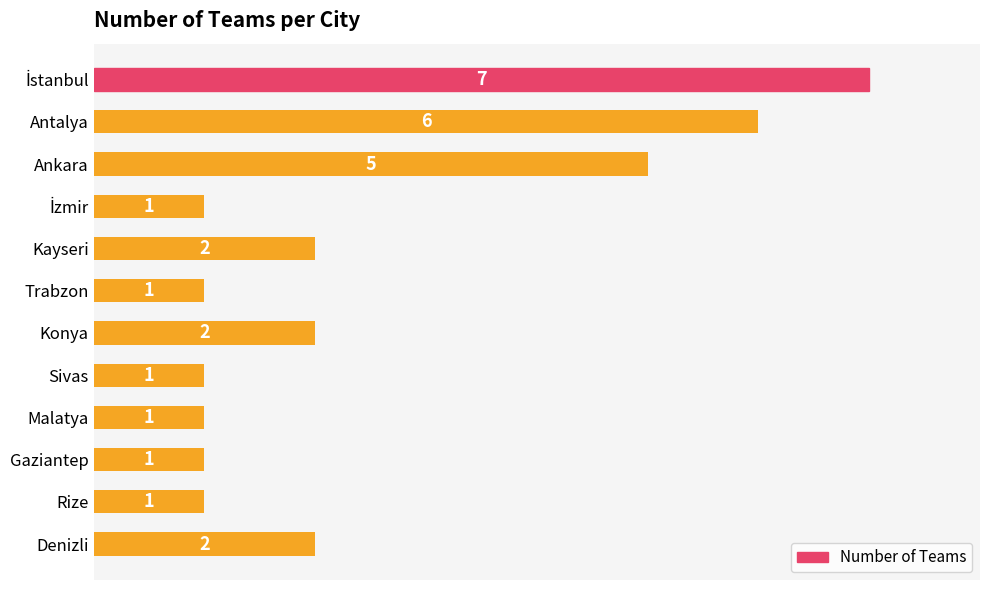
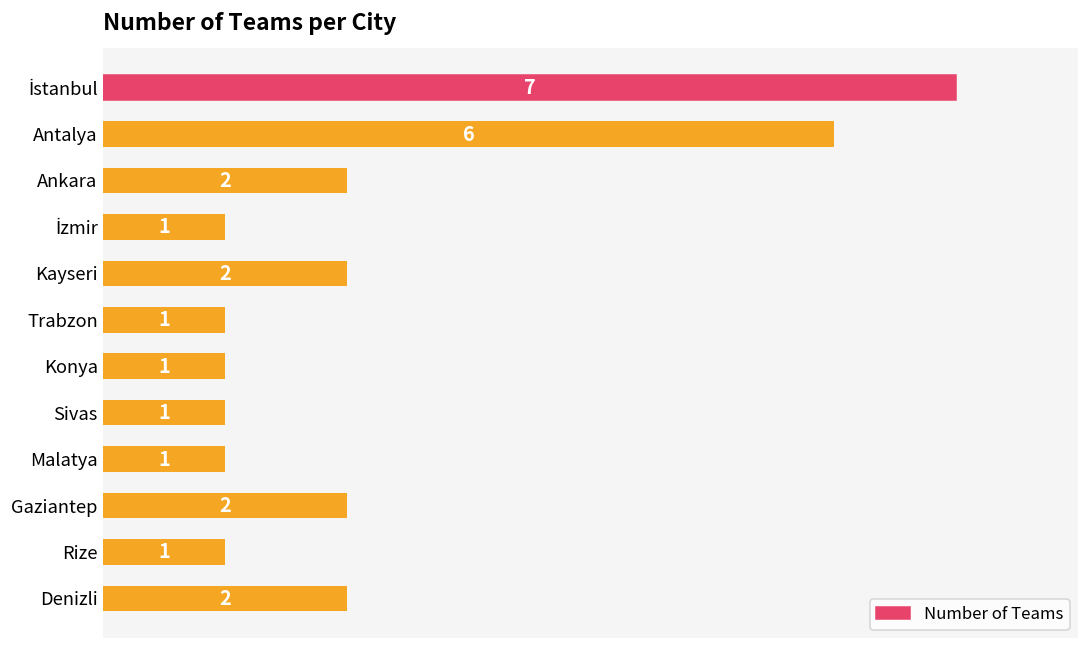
  {
    "İstanbul": 7,
    "Antalya": 6,
-   "Ankara": 5,
+   "Ankara": 2,
    "İzmir": 1,
    "Kayseri": 2,
    "Trabzon": 1,
-   "Konya": 2,
+   "Konya": 1,
    "Sivas": 1,
    "Malatya": 1,
-   "Gaziantep": 1,
+   "Gaziantep": 2,
    "Rize": 1,
    "Denizli": 2
  }
